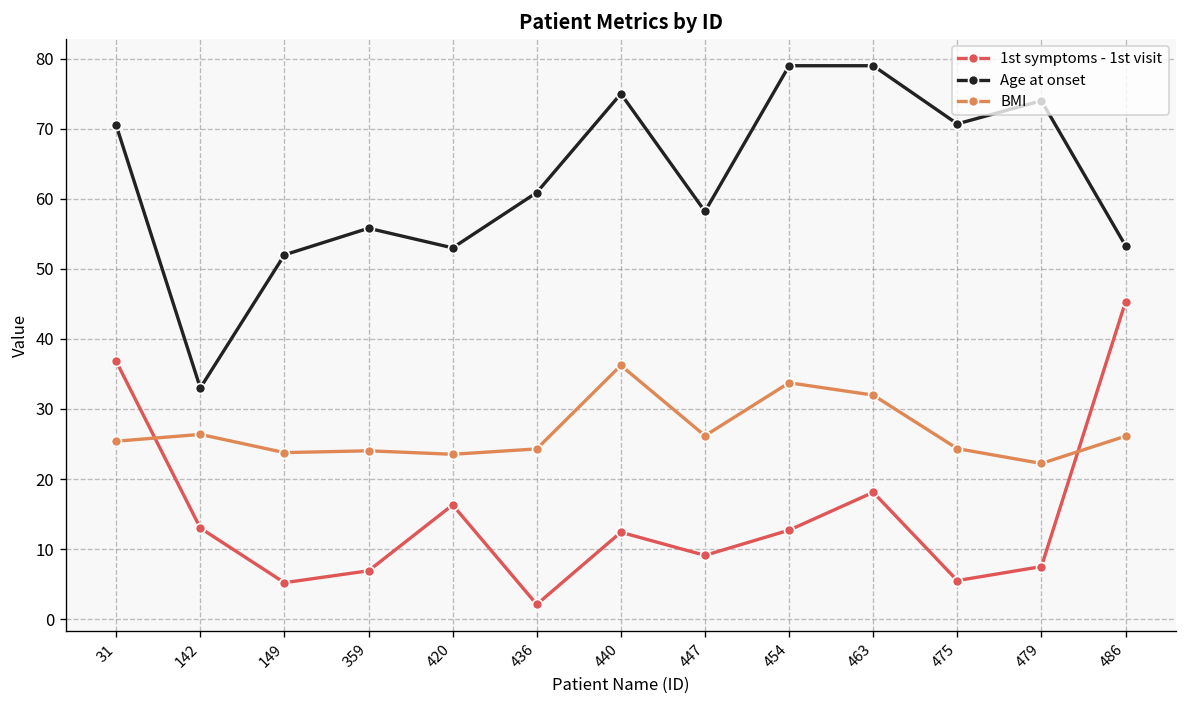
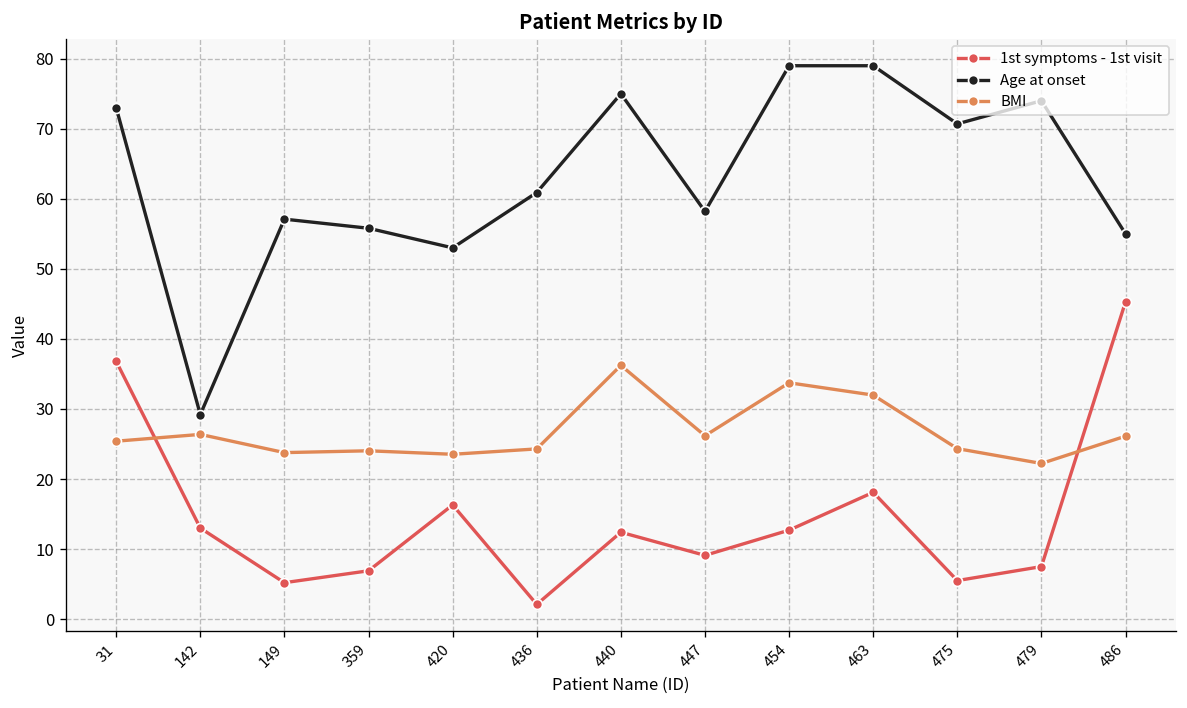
  {
    "Age at onset": {
-     "31": 71,
-     "142": 33,
-     "149": 52,
+     "31": 73,
+     "142": 29,
+     "149": 57,
      "359": 56,
      "420": 53,
      "436": 61,
      "440": 75,
      "447": 58,
      "454": 79,
      "463": 79,
      "475": 71,
-     "486": 53
+     "486": 55
    }
  }
